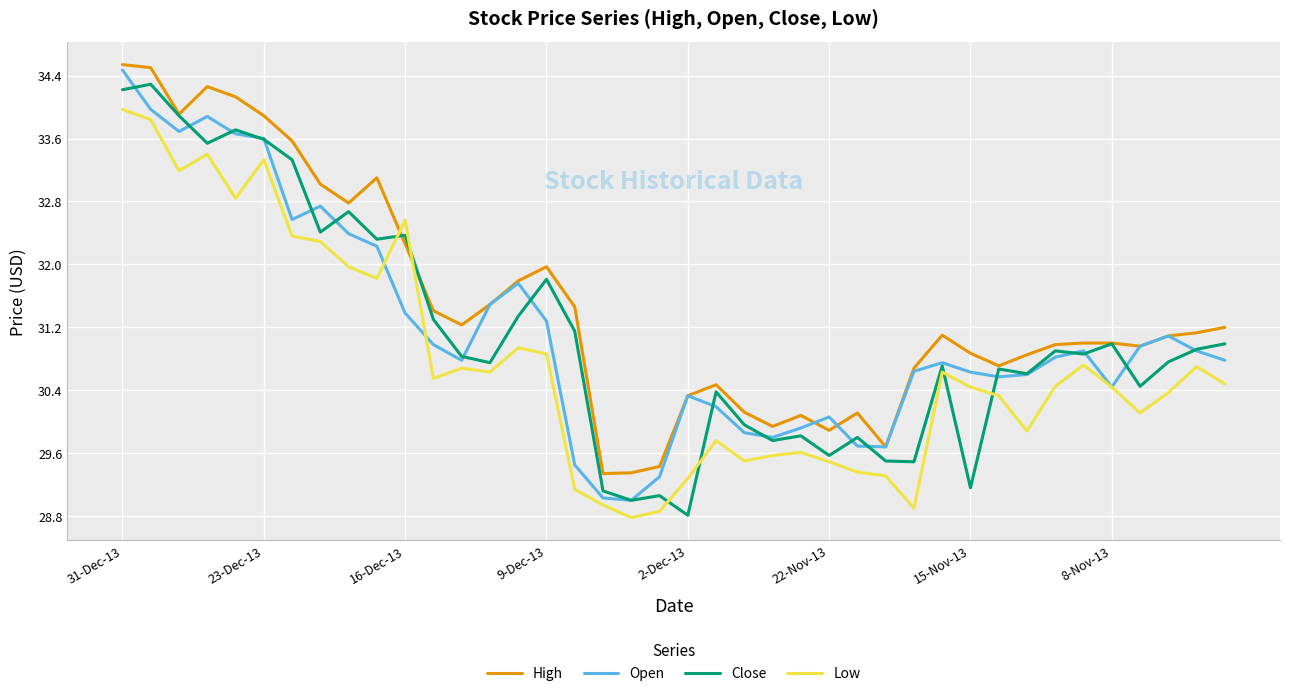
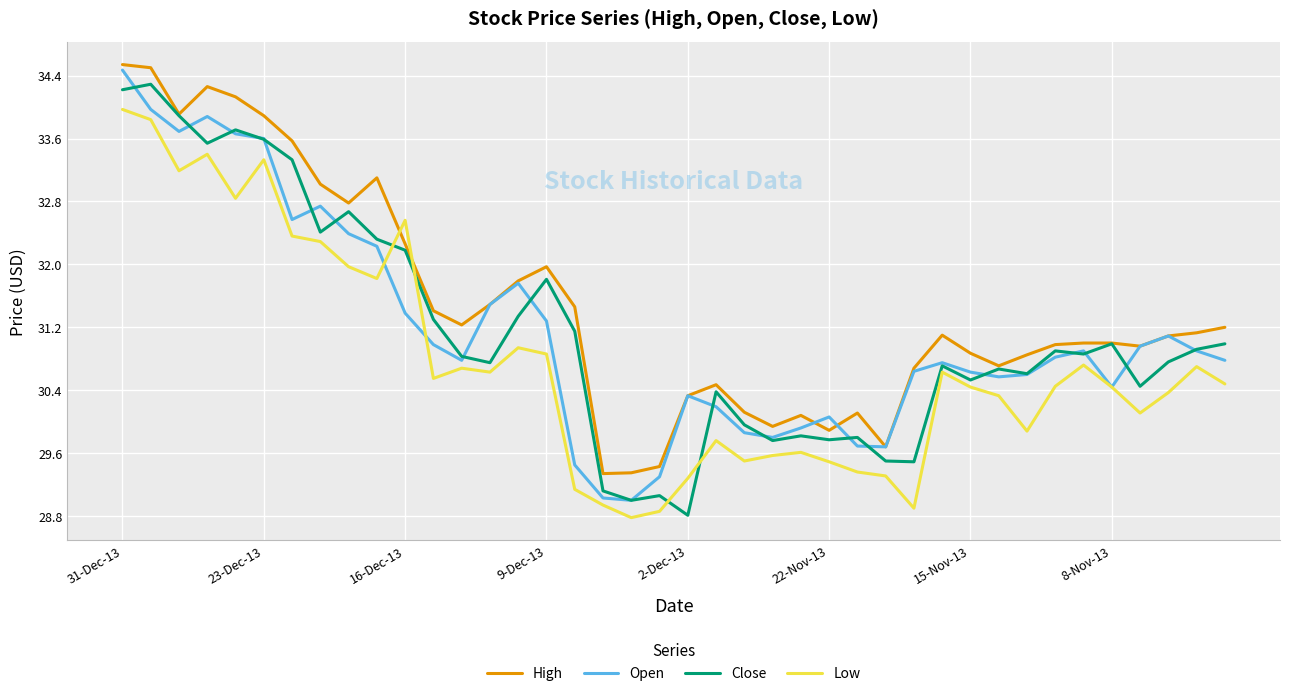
  {
    "High": {
      "31-Dec-13": 34.5,
      "23-Dec-13": 33.9,
      "16-Dec-13": 32.3,
      "9-Dec-13": 32.0,
      "22-Nov-13": 29.9,
      "15-Nov-13": 30.9
    },
    "Open": {
      "31-Dec-13": 34.5,
      "16-Dec-13": 31.4,
      "9-Dec-13": 31.3,
      "22-Nov-13": 30.1,
      "15-Nov-13": 30.6
    },
    "Close": {
      "31-Dec-13": 34.2,
-     "16-Dec-13": 32.4,
+     "16-Dec-13": 32.2,
      "9-Dec-13": 31.8,
      "2-Dec-13": 28.8,
-     "22-Nov-13": 29.6,
-     "15-Nov-13": 29.2
+     "22-Nov-13": 29.8,
+     "15-Nov-13": 30.5
    },
    "Low": {
      "31-Dec-13": 34.0,
      "23-Dec-13": 33.3,
      "16-Dec-13": 32.6,
      "9-Dec-13": 30.9,
      "2-Dec-13": 29.3,
      "22-Nov-13": 29.5,
      "15-Nov-13": 30.4
    }
  }
